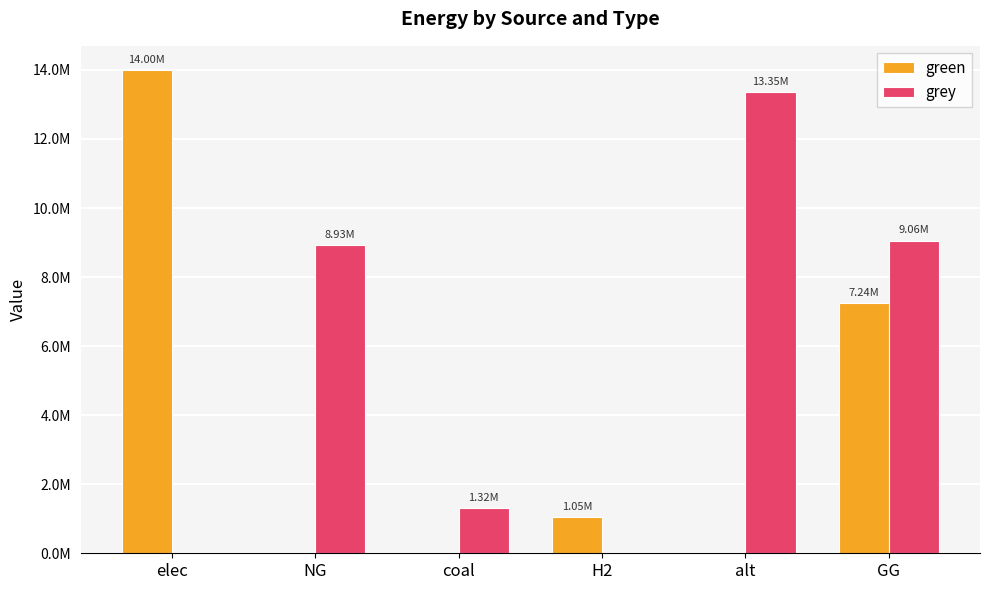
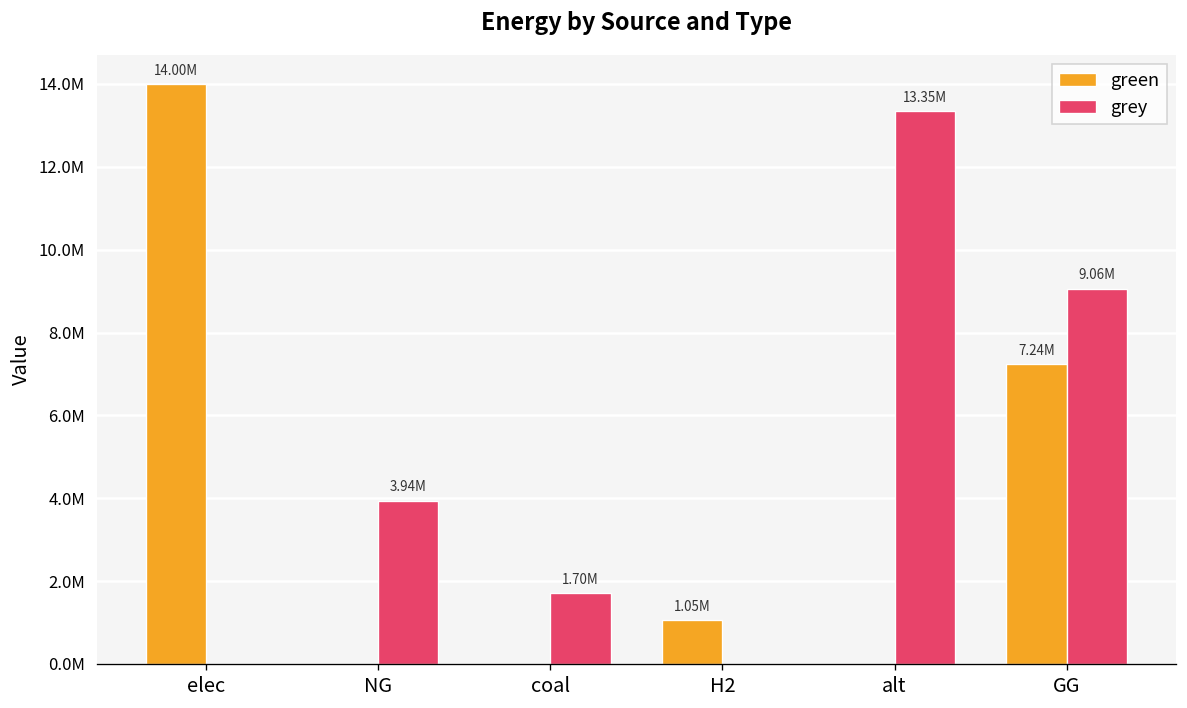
  {
    "green": {
      "elec": "14.00M",
      "H2": "1.05M",
      "GG": "7.24M"
    },
    "grey": {
-     "NG": "8.93M",
-     "coal": "1.32M",
+     "NG": "3.94M",
+     "coal": "1.70M",
      "alt": "13.35M",
      "GG": "9.06M"
    }
  }
